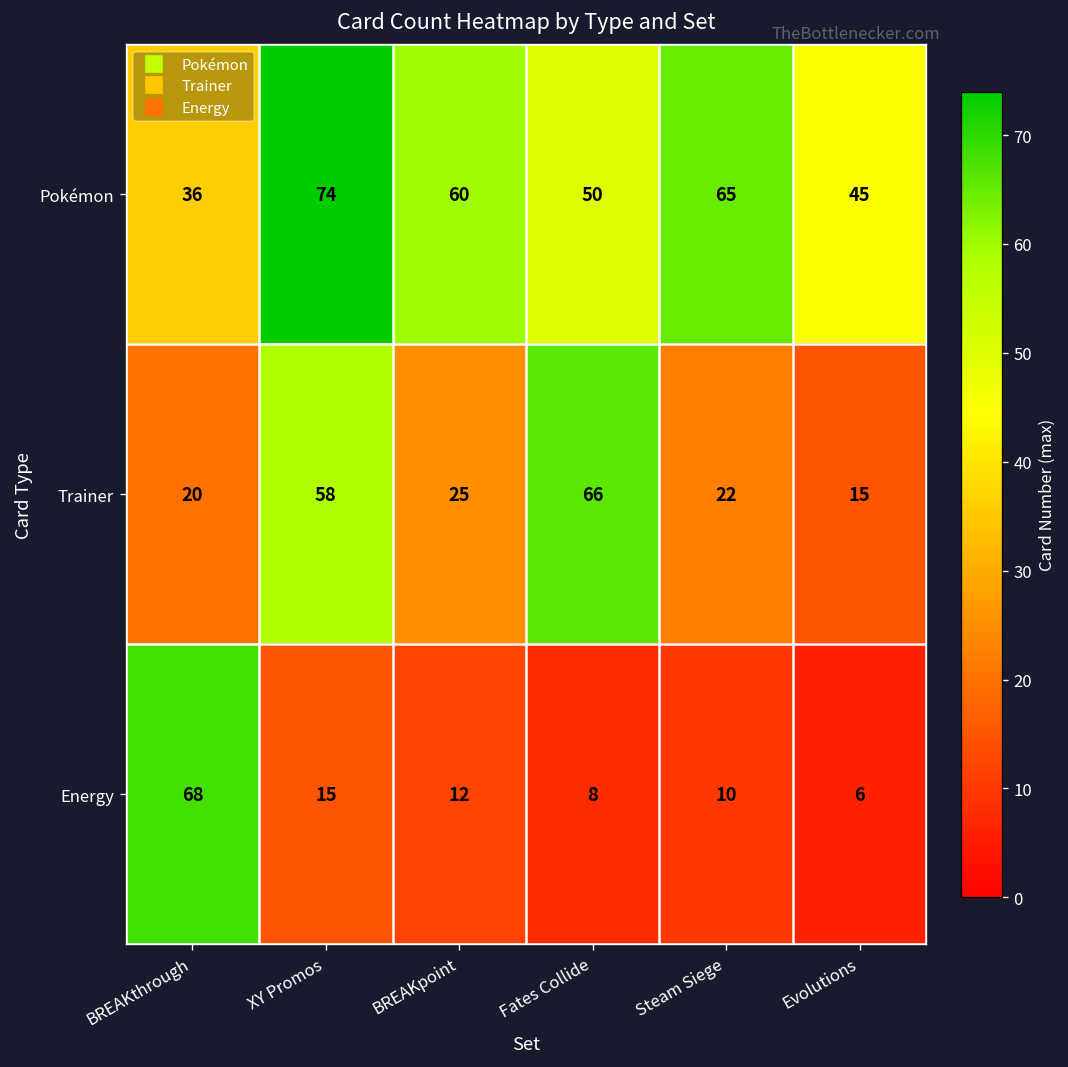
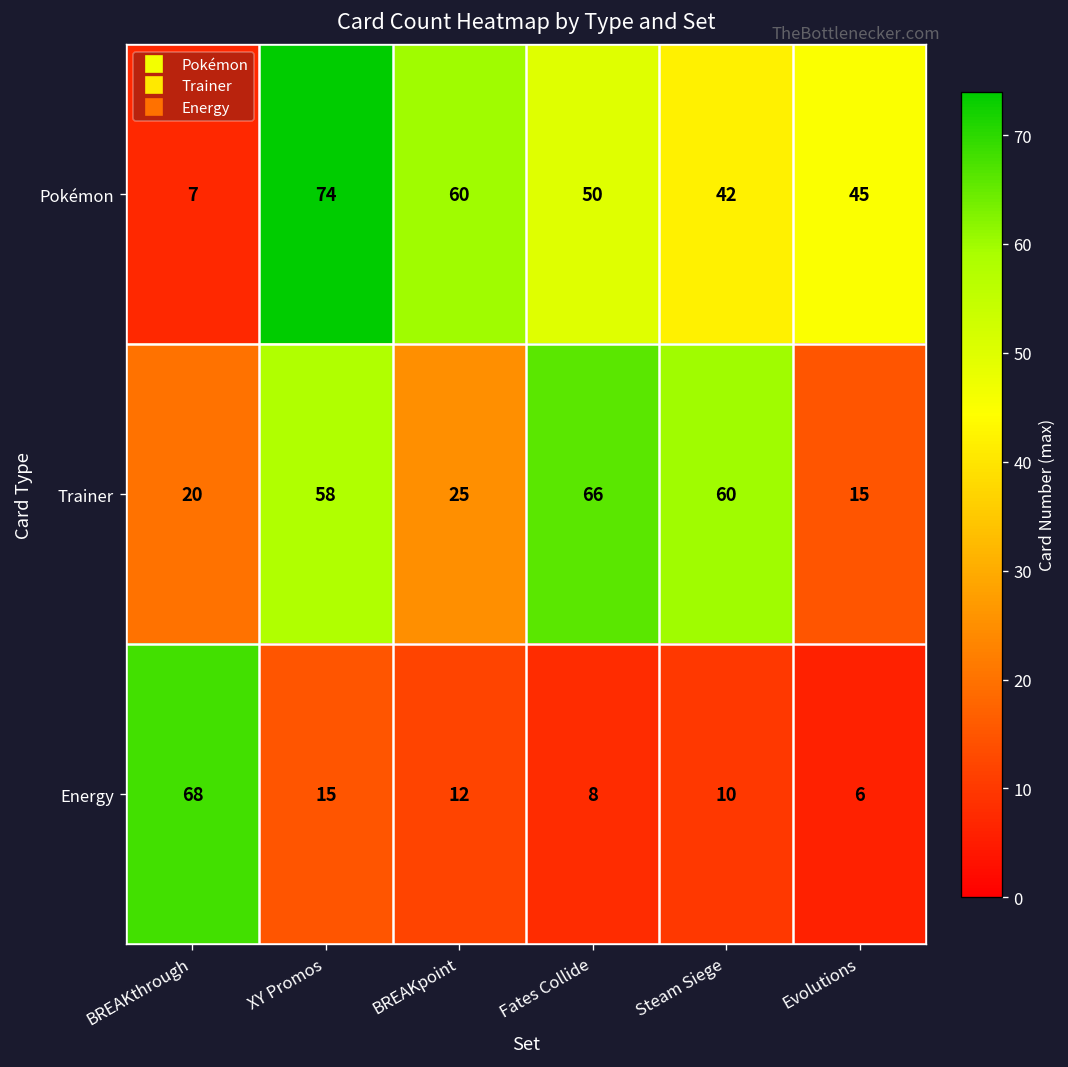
  {
    "Pokémon": {
-     "BREAKthrough": 36,
+     "BREAKthrough": 7,
      "XY Promos": 74,
      "BREAKpoint": 60,
      "Fates Collide": 50,
-     "Steam Siege": 65,
+     "Steam Siege": 42,
      "Evolutions": 45
    },
    "Trainer": {
      "BREAKthrough": 20,
      "XY Promos": 58,
      "BREAKpoint": 25,
      "Fates Collide": 66,
-     "Steam Siege": 22,
+     "Steam Siege": 60,
      "Evolutions": 15
    },
    "Energy": {
      "BREAKthrough": 68,
      "XY Promos": 15,
      "BREAKpoint": 12,
      "Fates Collide": 8,
      "Steam Siege": 10,
      "Evolutions": 6
    }
  }
